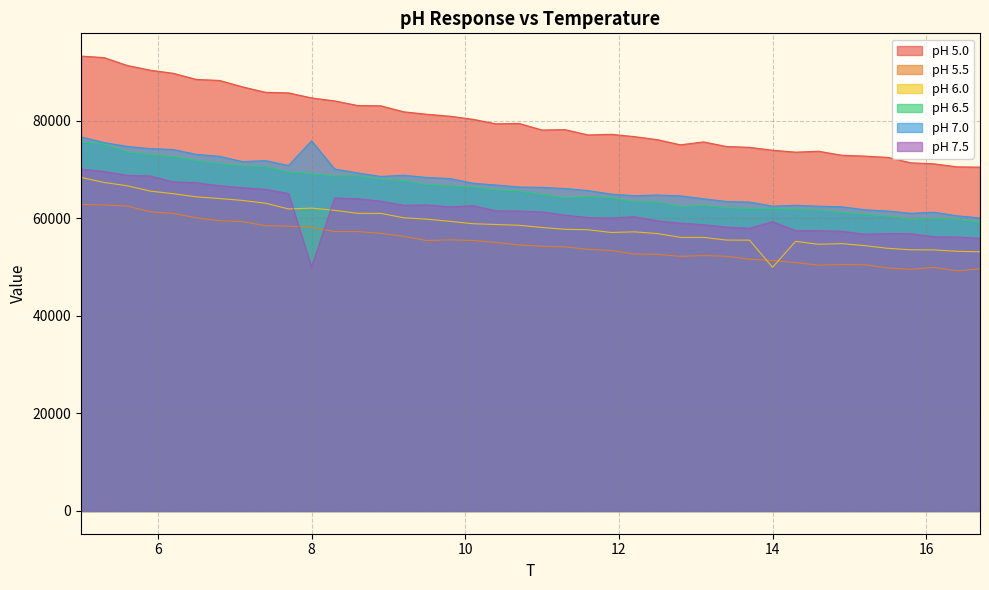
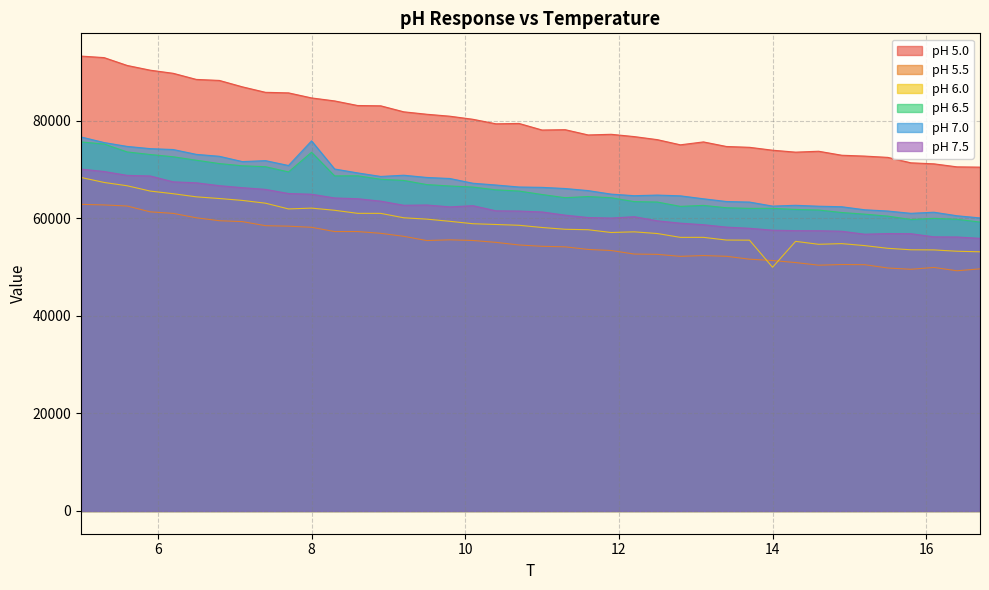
  {
    "pH 6.0": {
      "8": 62000,
      "14": 50000
    },
    "pH 6.5": {
-     "8": 69000
+     "8": 74000
    },
    "pH 7.0": {
      "8": 76000
    },
    "pH 7.5": {
-     "8": 50000,
-     "14": 59000
+     "8": 65000,
+     "14": 58000
    }
  }
